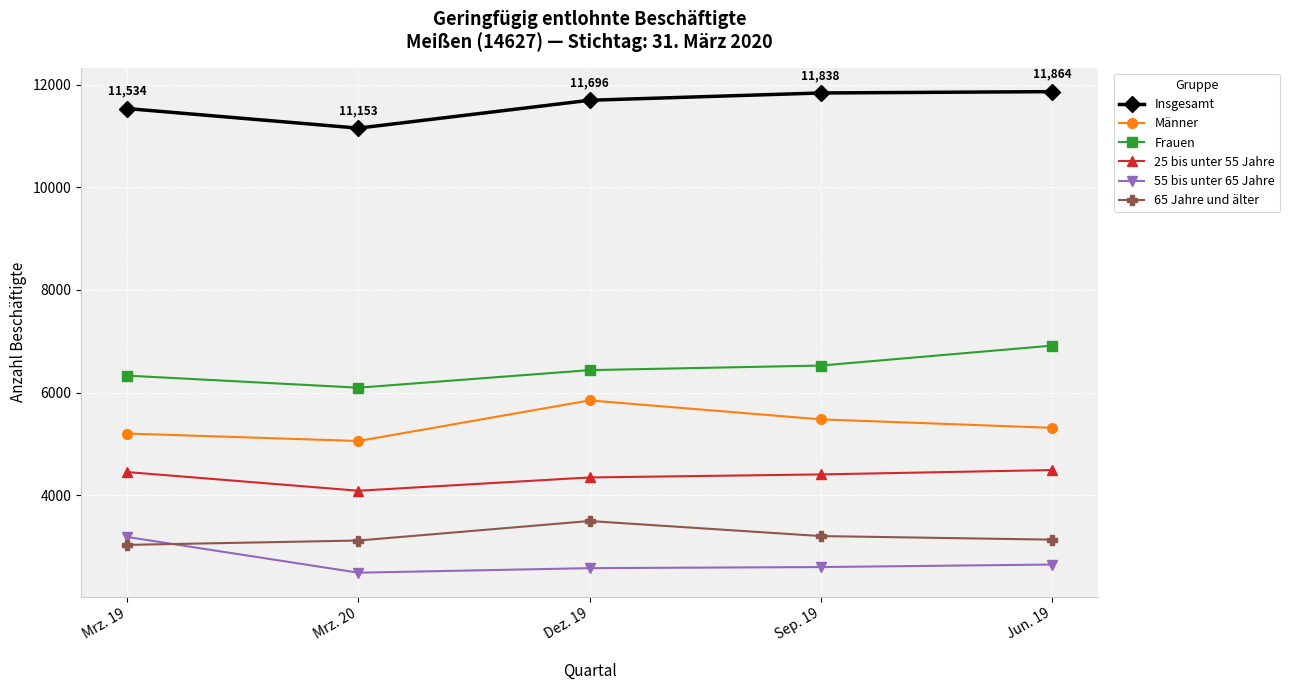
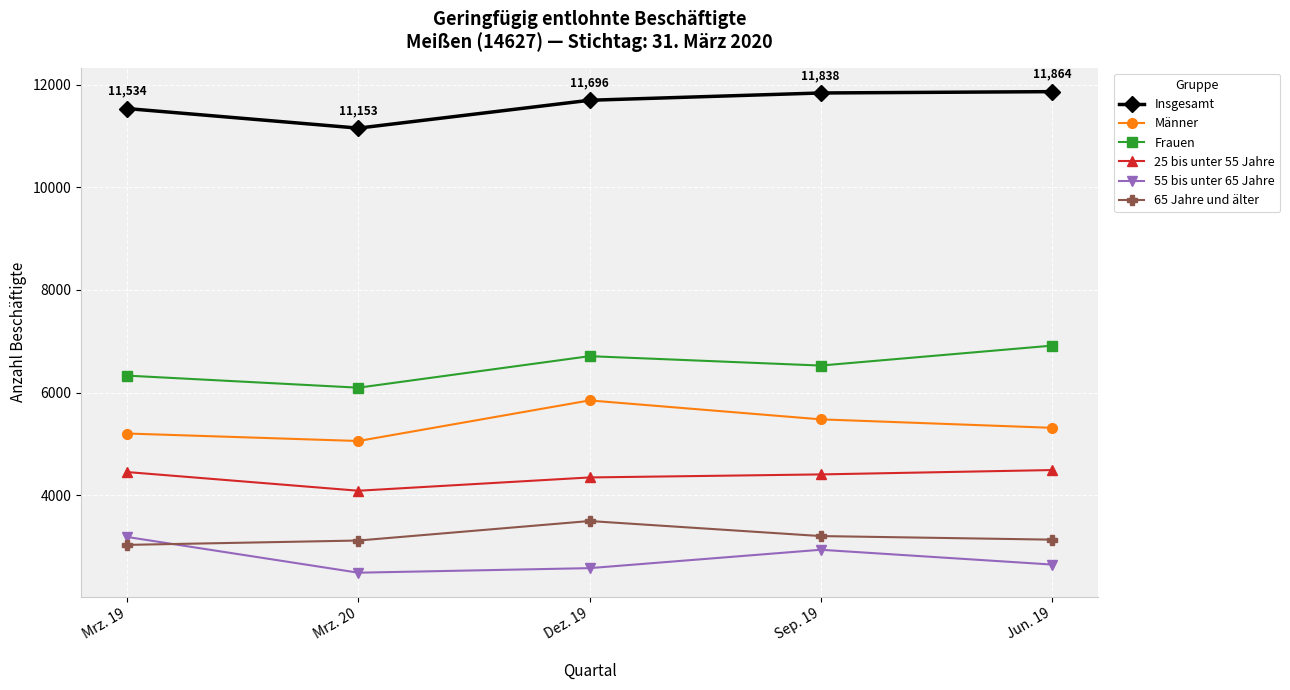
  {
    "Insgesamt": {
      "Mrz. 19": "11,534",
      "Mrz. 20": "11,153",
      "Dez. 19": "11,696",
      "Sep. 19": "11,838",
      "Jun. 19": "11,864"
    },
    "Männer": {
      "Mrz. 19": "5200",
      "Mrz. 20": "5100",
      "Dez. 19": "5800",
      "Sep. 19": "5500",
      "Jun. 19": "5300"
    },
    "Frauen": {
      "Mrz. 19": "6300",
      "Mrz. 20": "6100",
-     "Dez. 19": "6400",
+     "Dez. 19": "6700",
      "Sep. 19": "6500",
      "Jun. 19": "6900"
    },
    "25 bis unter 55 Jahre": {
      "Mrz. 19": "4500",
      "Mrz. 20": "4100",
      "Dez. 19": "4300",
      "Sep. 19": "4400",
      "Jun. 19": "4500"
    },
    "55 bis unter 65 Jahre": {
      "Mrz. 19": "3200",
      "Mrz. 20": "2500",
      "Dez. 19": "2600",
-     "Sep. 19": "2600",
+     "Sep. 19": "2900",
      "Jun. 19": "2700"
    },
    "65 Jahre und älter": {
      "Mrz. 19": "3000",
      "Mrz. 20": "3100",
      "Dez. 19": "3500",
      "Sep. 19": "3200",
      "Jun. 19": "3100"
    }
  }
